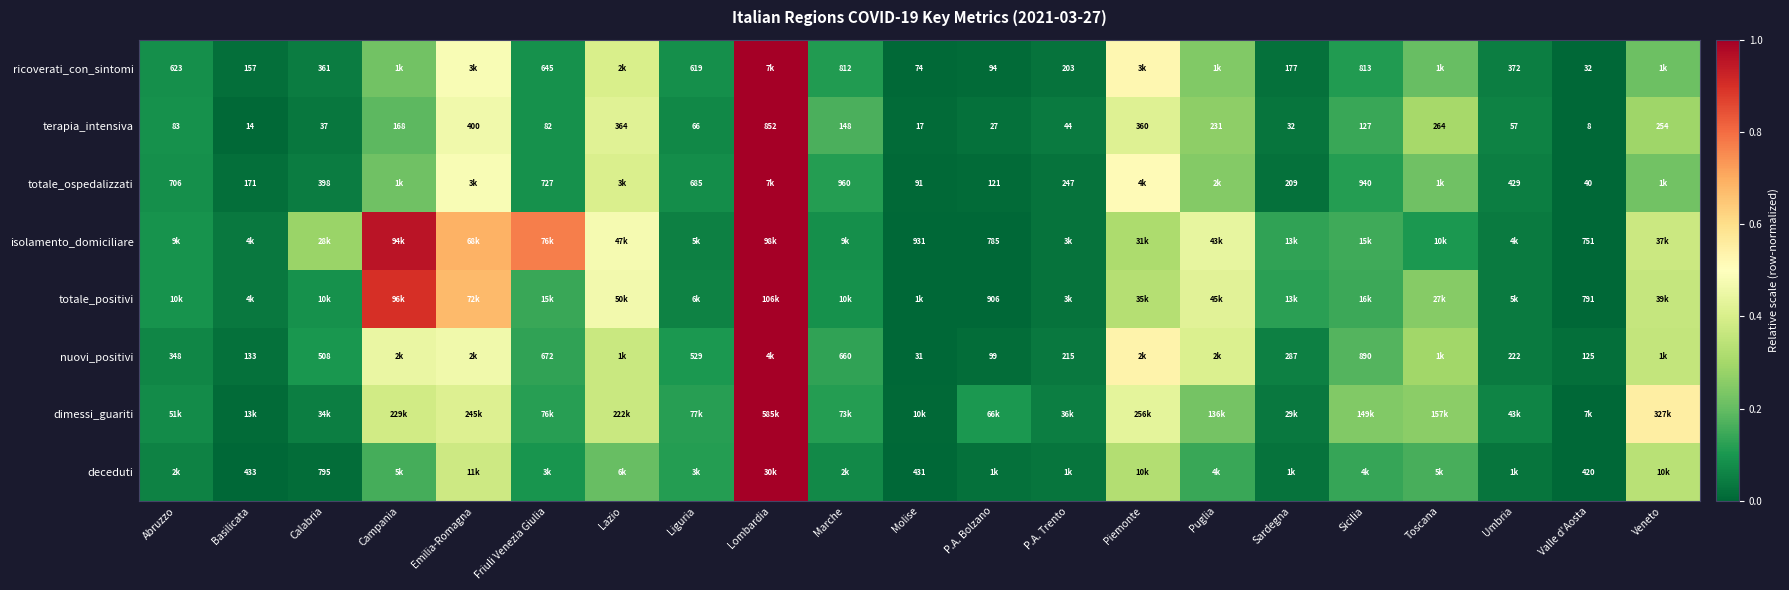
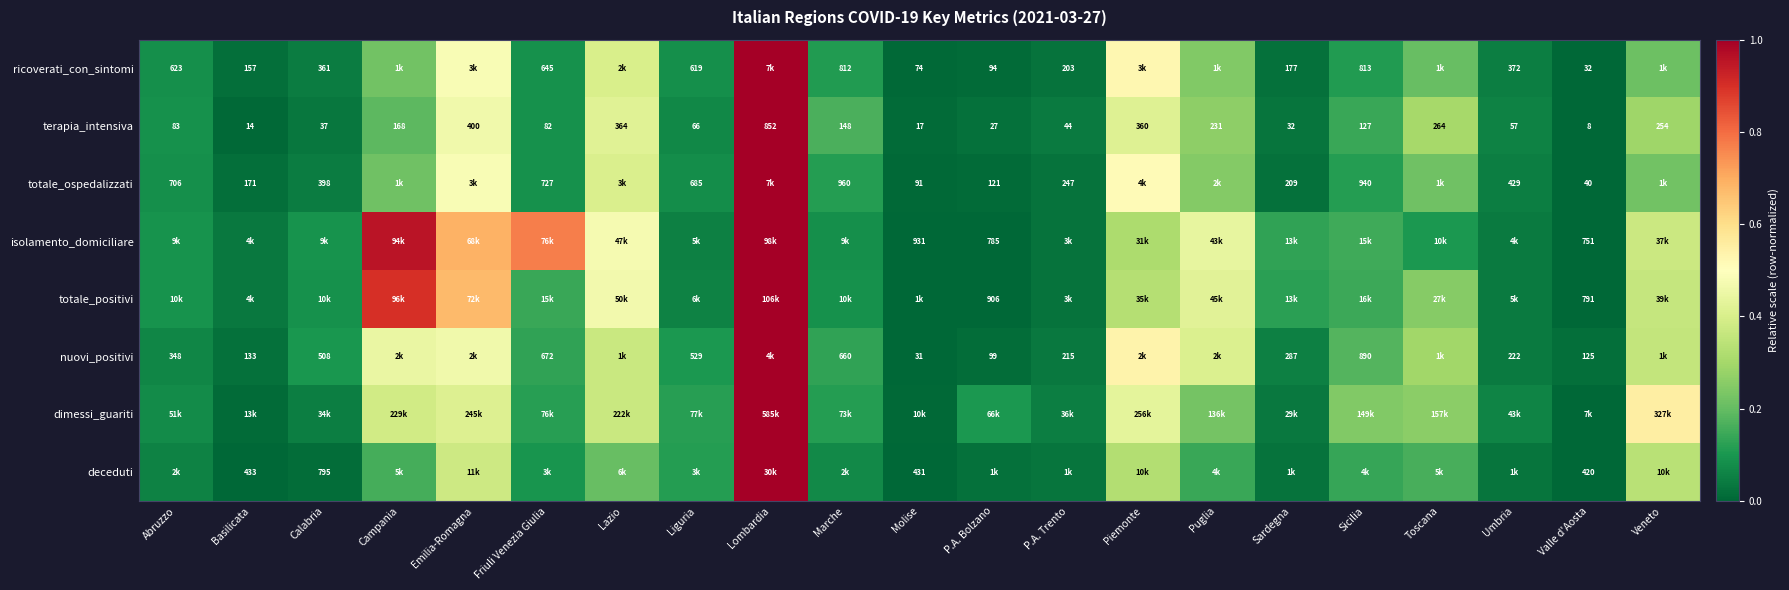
  {
    "ricoverati_con_sintomi": {
      "Abruzzo": "623",
      "Basilicata": "157",
      "Calabria": "361",
      "Campania": "1k",
      "Emilia-Romagna": "3k",
      "Friuli Venezia Giulia": "645",
      "Lazio": "2k",
      "Liguria": "619",
      "Lombardia": "7k",
      "Marche": "812",
      "Molise": "74",
      "P.A. Bolzano": "94",
      "P.A. Trento": "203",
      "Piemonte": "3k",
      "Puglia": "1k",
      "Sardegna": "177",
      "Sicilia": "813",
      "Toscana": "1k",
      "Umbria": "372",
      "Valle d'Aosta": "32",
      "Veneto": "1k"
    },
    "terapia_intensiva": {
      "Abruzzo": "83",
      "Basilicata": "14",
      "Calabria": "37",
      "Campania": "168",
      "Emilia-Romagna": "400",
      "Friuli Venezia Giulia": "82",
      "Lazio": "364",
      "Liguria": "66",
      "Lombardia": "852",
      "Marche": "148",
      "Molise": "17",
      "P.A. Bolzano": "27",
      "P.A. Trento": "44",
      "Piemonte": "360",
      "Puglia": "231",
      "Sardegna": "32",
      "Sicilia": "127",
      "Toscana": "264",
      "Umbria": "57",
      "Valle d'Aosta": "8",
      "Veneto": "254"
    },
    "totale_ospedalizzati": {
      "Abruzzo": "706",
      "Basilicata": "171",
      "Calabria": "398",
      "Campania": "1k",
      "Emilia-Romagna": "3k",
      "Friuli Venezia Giulia": "727",
      "Lazio": "3k",
      "Liguria": "685",
      "Lombardia": "7k",
      "Marche": "960",
      "Molise": "91",
      "P.A. Bolzano": "121",
      "P.A. Trento": "247",
      "Piemonte": "4k",
      "Puglia": "2k",
      "Sardegna": "209",
      "Sicilia": "940",
      "Toscana": "1k",
      "Umbria": "429",
      "Valle d'Aosta": "40",
      "Veneto": "1k"
    },
    "isolamento_domiciliare": {
      "Abruzzo": "9k",
      "Basilicata": "4k",
-     "Calabria": "28k",
+     "Calabria": "9k",
      "Campania": "94k",
      "Emilia-Romagna": "68k",
      "Friuli Venezia Giulia": "76k",
      "Lazio": "47k",
      "Liguria": "5k",
      "Lombardia": "98k",
      "Marche": "9k",
      "Molise": "931",
      "P.A. Bolzano": "785",
      "P.A. Trento": "3k",
      "Piemonte": "31k",
      "Puglia": "43k",
      "Sardegna": "13k",
      "Sicilia": "15k",
      "Toscana": "10k",
      "Umbria": "4k",
      "Valle d'Aosta": "751",
      "Veneto": "37k"
    },
    "totale_positivi": {
      "Abruzzo": "10k",
      "Basilicata": "4k",
      "Calabria": "10k",
      "Campania": "96k",
      "Emilia-Romagna": "72k",
      "Friuli Venezia Giulia": "15k",
      "Lazio": "50k",
      "Liguria": "6k",
      "Lombardia": "106k",
      "Marche": "10k",
      "Molise": "1k",
      "P.A. Bolzano": "906",
      "P.A. Trento": "3k",
      "Piemonte": "35k",
      "Puglia": "45k",
      "Sardegna": "13k",
      "Sicilia": "16k",
      "Toscana": "27k",
      "Umbria": "5k",
      "Valle d'Aosta": "791",
      "Veneto": "39k"
    },
    "nuovi_positivi": {
      "Abruzzo": "348",
      "Basilicata": "133",
      "Calabria": "508",
      "Campania": "2k",
      "Emilia-Romagna": "2k",
      "Friuli Venezia Giulia": "672",
      "Lazio": "1k",
      "Liguria": "529",
      "Lombardia": "4k",
      "Marche": "660",
      "Molise": "31",
      "P.A. Bolzano": "99",
      "P.A. Trento": "215",
      "Piemonte": "2k",
      "Puglia": "2k",
      "Sardegna": "287",
      "Sicilia": "890",
      "Toscana": "1k",
      "Umbria": "222",
      "Valle d'Aosta": "125",
      "Veneto": "1k"
    },
    "dimessi_guariti": {
      "Abruzzo": "51k",
      "Basilicata": "13k",
      "Calabria": "34k",
      "Campania": "229k",
      "Emilia-Romagna": "245k",
      "Friuli Venezia Giulia": "76k",
      "Lazio": "222k",
      "Liguria": "77k",
      "Lombardia": "585k",
      "Marche": "73k",
      "Molise": "10k",
      "P.A. Bolzano": "66k",
      "P.A. Trento": "36k",
      "Piemonte": "256k",
      "Puglia": "136k",
      "Sardegna": "29k",
      "Sicilia": "149k",
      "Toscana": "157k",
      "Umbria": "43k",
      "Valle d'Aosta": "7k",
      "Veneto": "327k"
    },
    "deceduti": {
      "Abruzzo": "2k",
      "Basilicata": "433",
      "Calabria": "795",
      "Campania": "5k",
      "Emilia-Romagna": "11k",
      "Friuli Venezia Giulia": "3k",
      "Lazio": "6k",
      "Liguria": "3k",
      "Lombardia": "30k",
      "Marche": "2k",
      "Molise": "431",
      "P.A. Bolzano": "1k",
      "P.A. Trento": "1k",
      "Piemonte": "10k",
      "Puglia": "4k",
      "Sardegna": "1k",
      "Sicilia": "4k",
      "Toscana": "5k",
      "Umbria": "1k",
      "Valle d'Aosta": "420",
      "Veneto": "10k"
    }
  }
